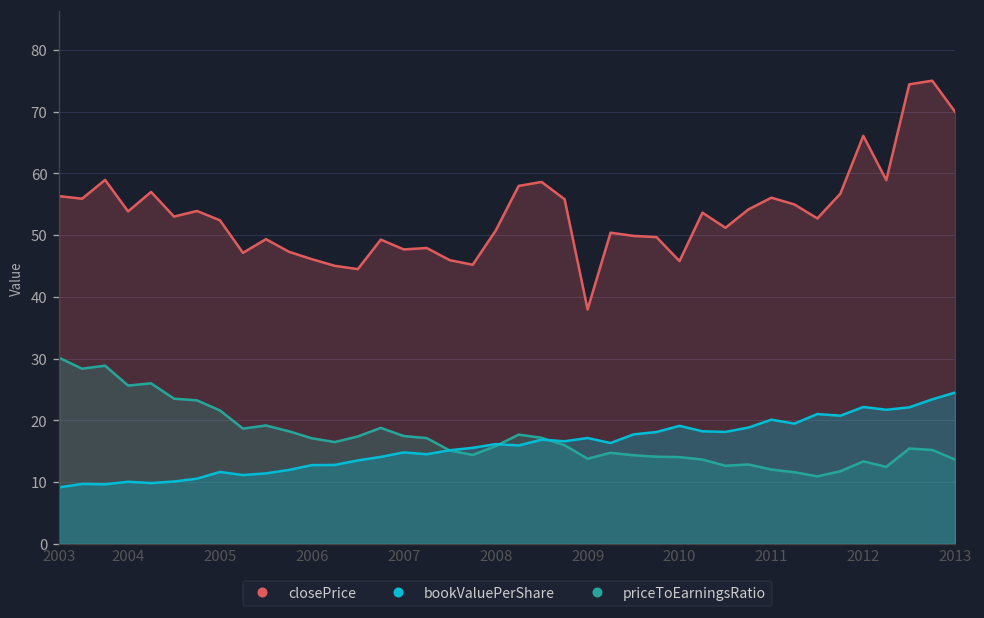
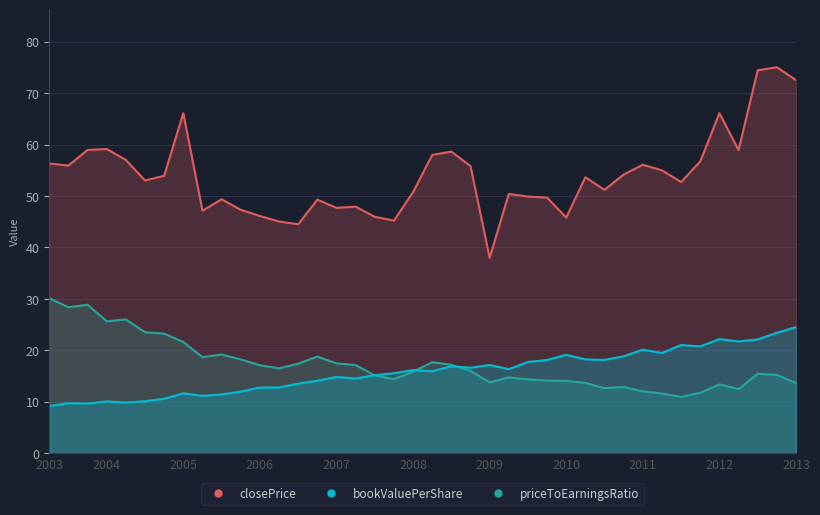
  {
    "closePrice": {
      "2003": 56,
-     "2004": 54,
-     "2005": 52,
+     "2004": 59,
+     "2005": 66,
      "2006": 46,
      "2007": 48,
      "2008": 51,
      "2009": 38,
      "2010": 46,
      "2011": 56,
      "2012": 66,
-     "2013": 70
+     "2013": 73
    }
  }
